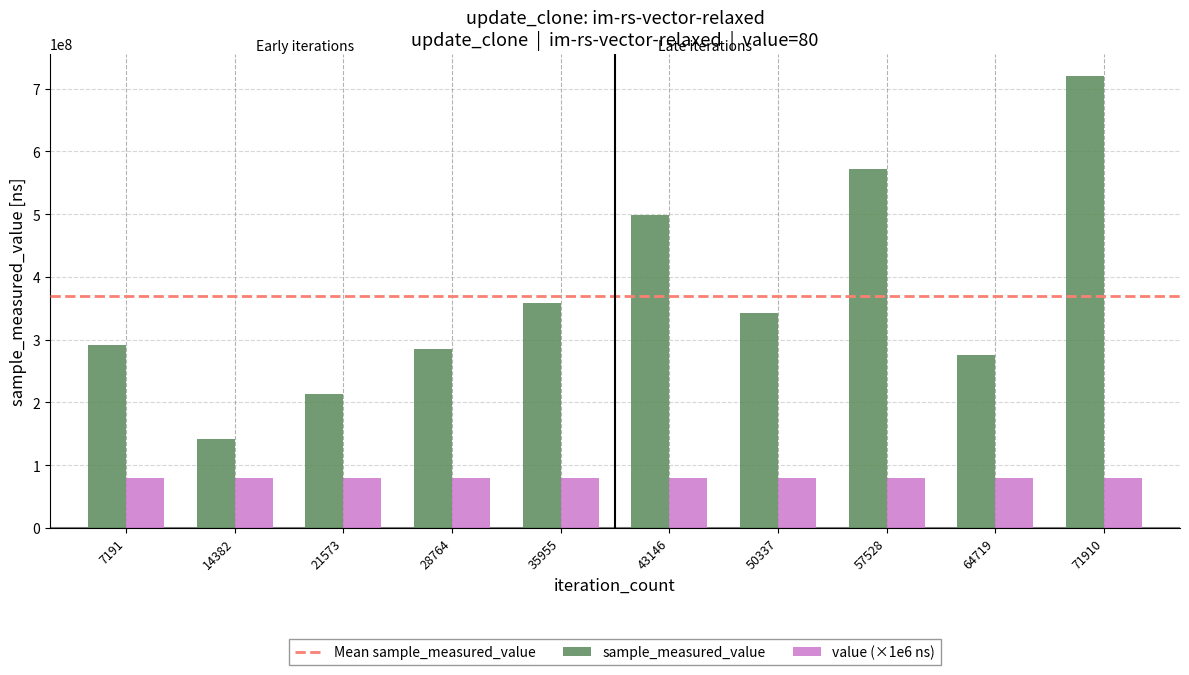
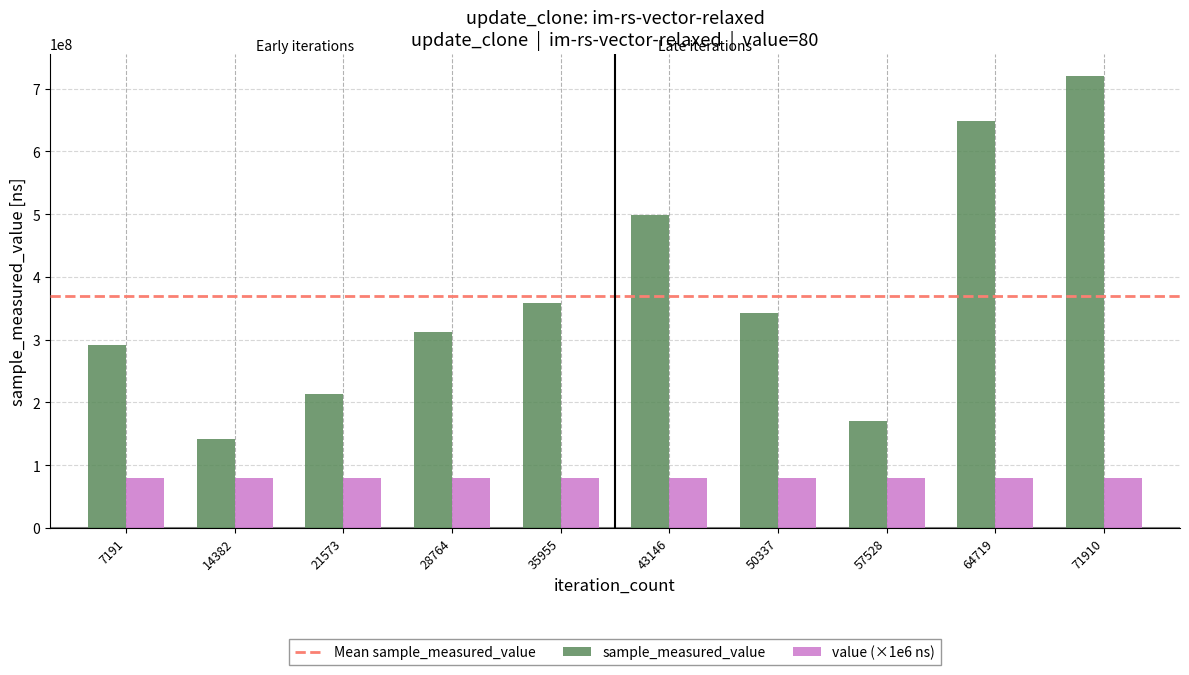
  {
    "sample_measured_value": {
      "7191": 290000000,
      "14382": 140000000,
      "21573": 210000000,
-     "28764": 280000000,
+     "28764": 310000000,
      "35955": 360000000,
      "43146": 500000000,
      "50337": 340000000,
-     "57528": 570000000,
-     "64719": 280000000,
+     "57528": 170000000,
+     "64719": 650000000,
      "71910": 720000000
    },
    "value (×1e6 ns)": {
      "7191": 80000000,
      "14382": 80000000,
      "21573": 80000000,
      "28764": 80000000,
      "35955": 80000000,
      "43146": 80000000,
      "50337": 80000000,
      "57528": 80000000,
      "64719": 80000000,
      "71910": 80000000
    }
  }
